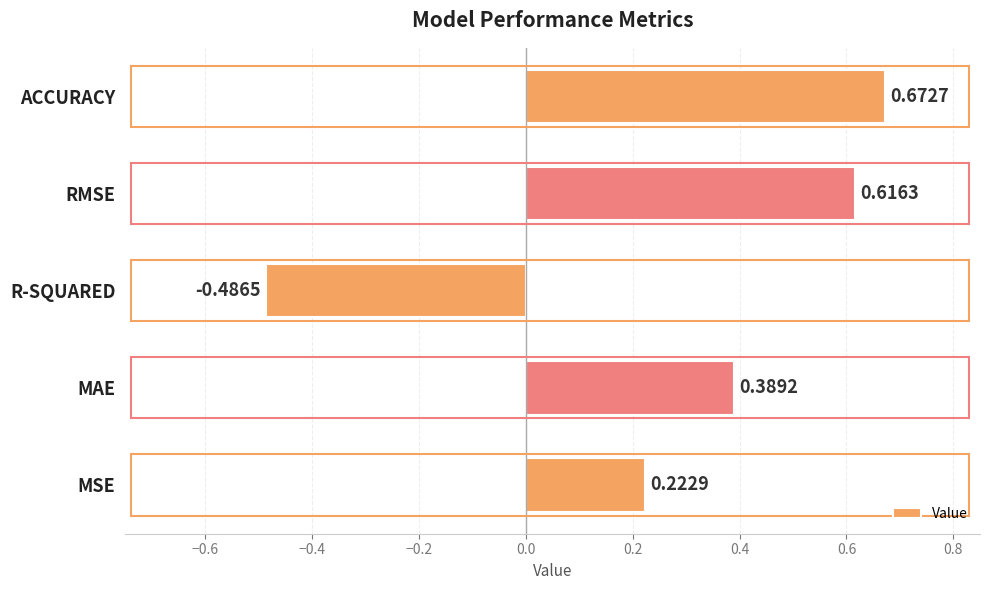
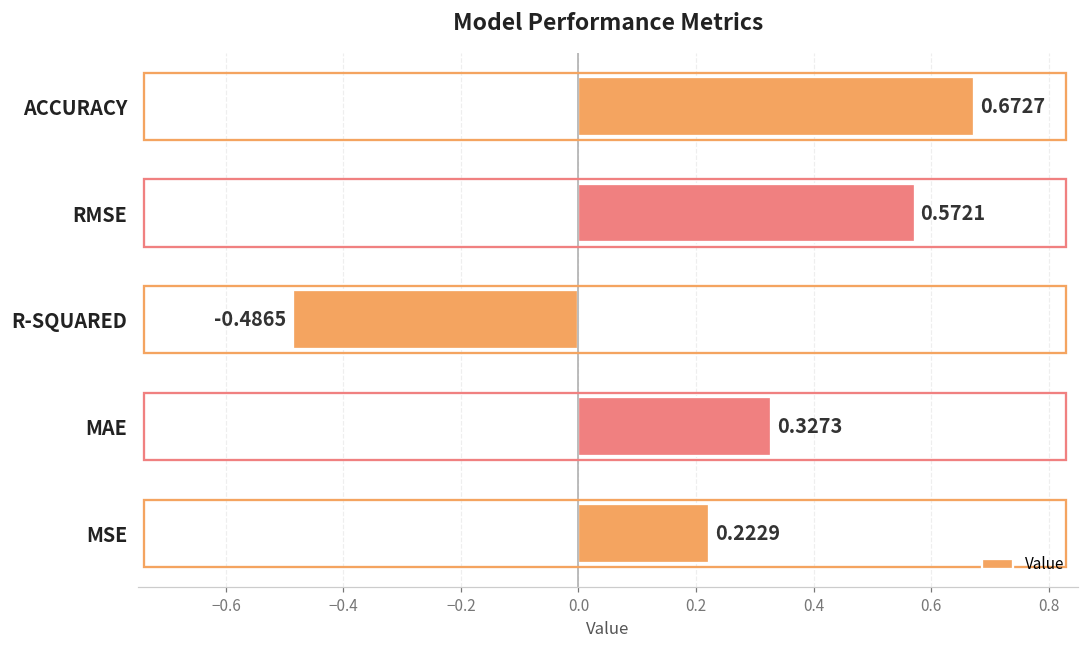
  {
    "ACCURACY": 0.6727,
-   "RMSE": 0.6163,
+   "RMSE": 0.5721,
    "R-SQUARED": -0.4865,
-   "MAE": 0.3892,
+   "MAE": 0.3273,
    "MSE": 0.2229
  }
